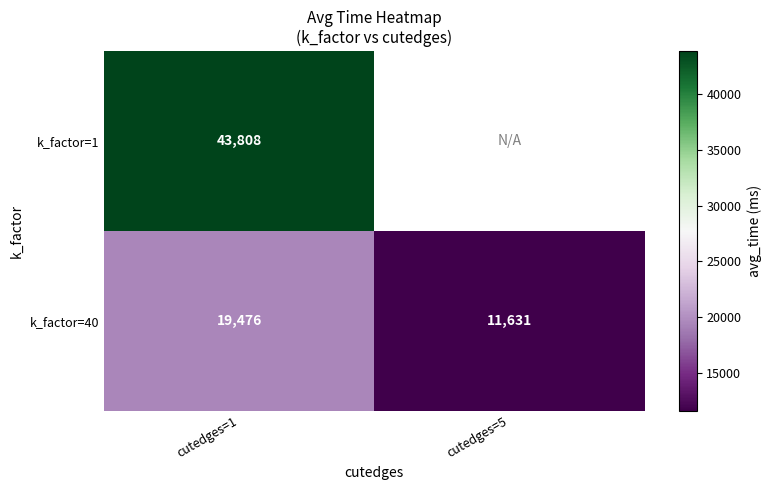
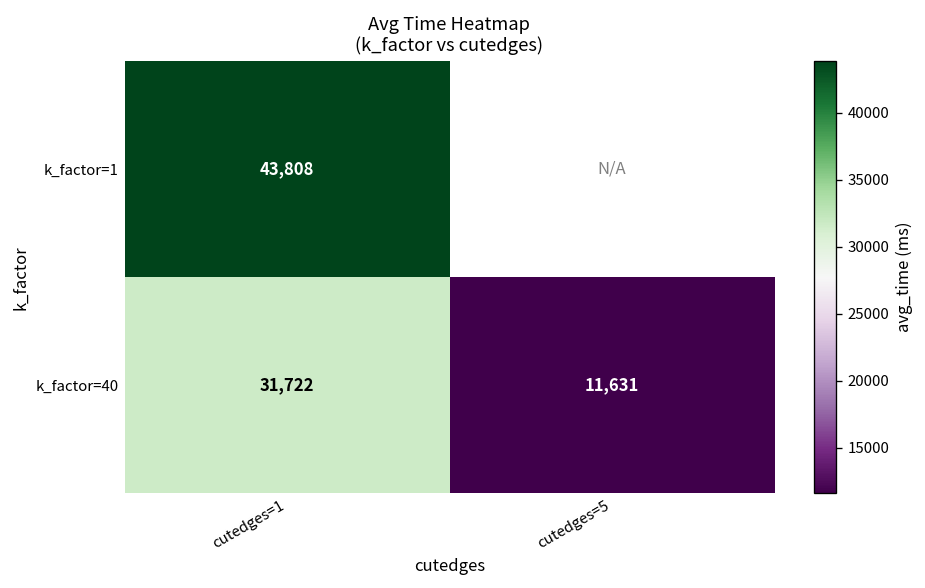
  {
    "k_factor=1": {
      "cutedges=1": "43,808"
    },
    "k_factor=40": {
-     "cutedges=1": "19,476",
+     "cutedges=1": "31,722",
      "cutedges=5": "11,631"
    }
  }
